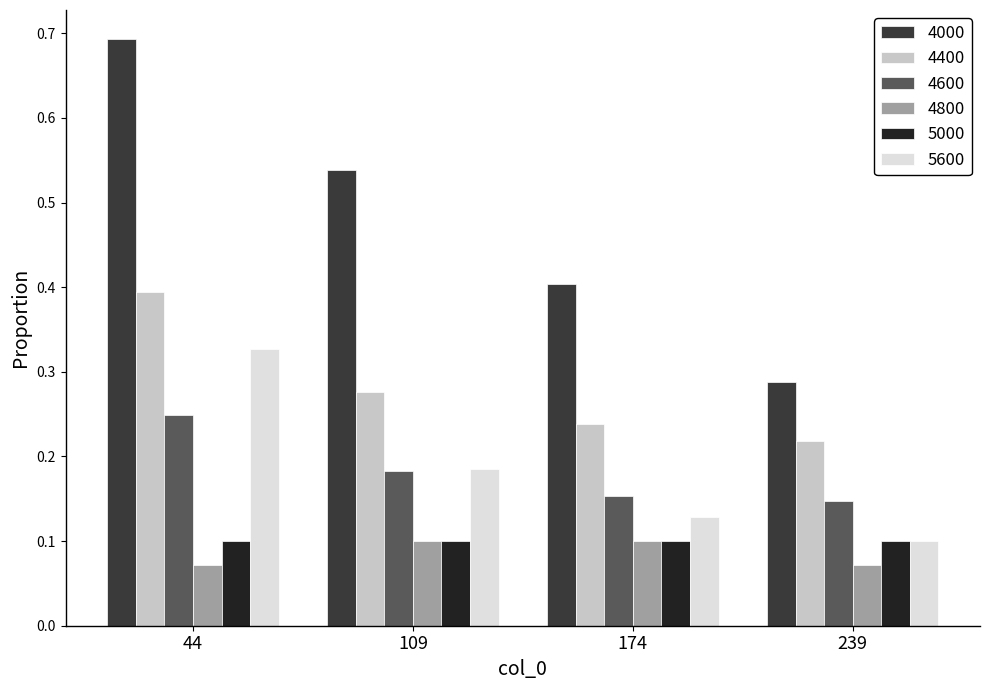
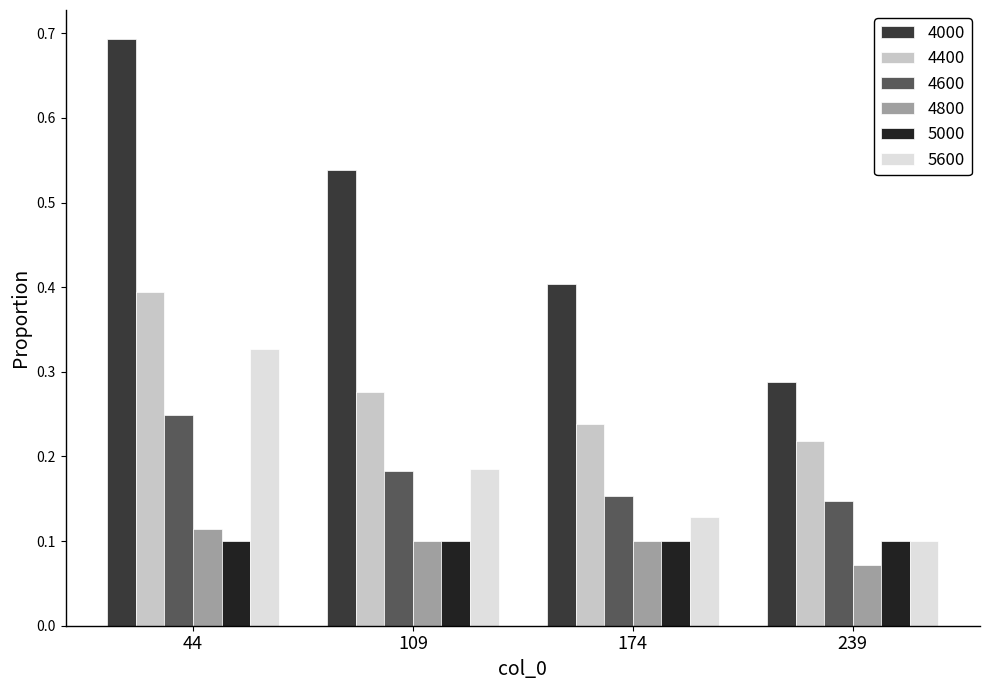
  {
    "4800": {
-     "44": 0.07,
+     "44": 0.11,
      "109": 0.10,
      "174": 0.10,
      "239": 0.07
    }
  }
